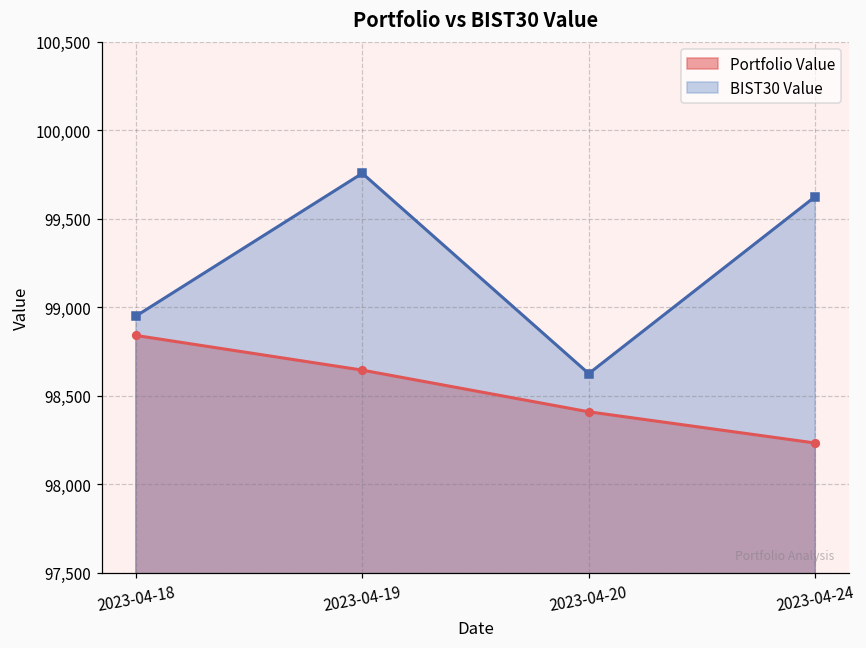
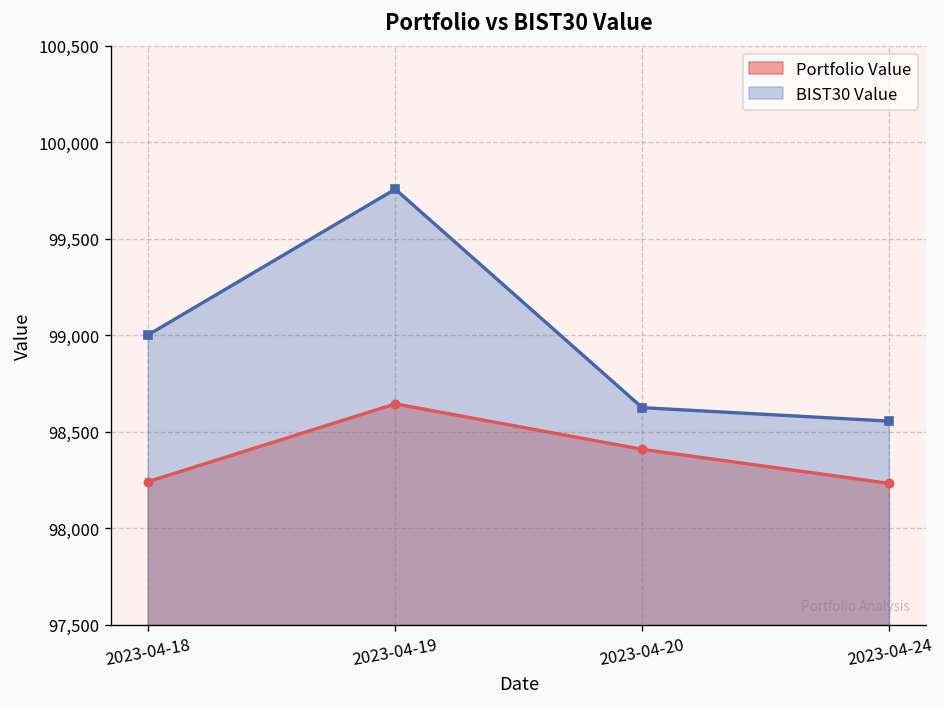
  {
    "Portfolio Value": {
-     "2023-04-18": "98,840",
+     "2023-04-18": "98,240",
      "2023-04-19": "98,640",
      "2023-04-20": "98,410",
      "2023-04-24": "98,230"
    },
    "BIST30 Value": {
-     "2023-04-18": "98,950",
+     "2023-04-18": "99,000",
      "2023-04-19": "99,760",
      "2023-04-20": "98,630",
-     "2023-04-24": "99,630"
+     "2023-04-24": "98,560"
    }
  }
